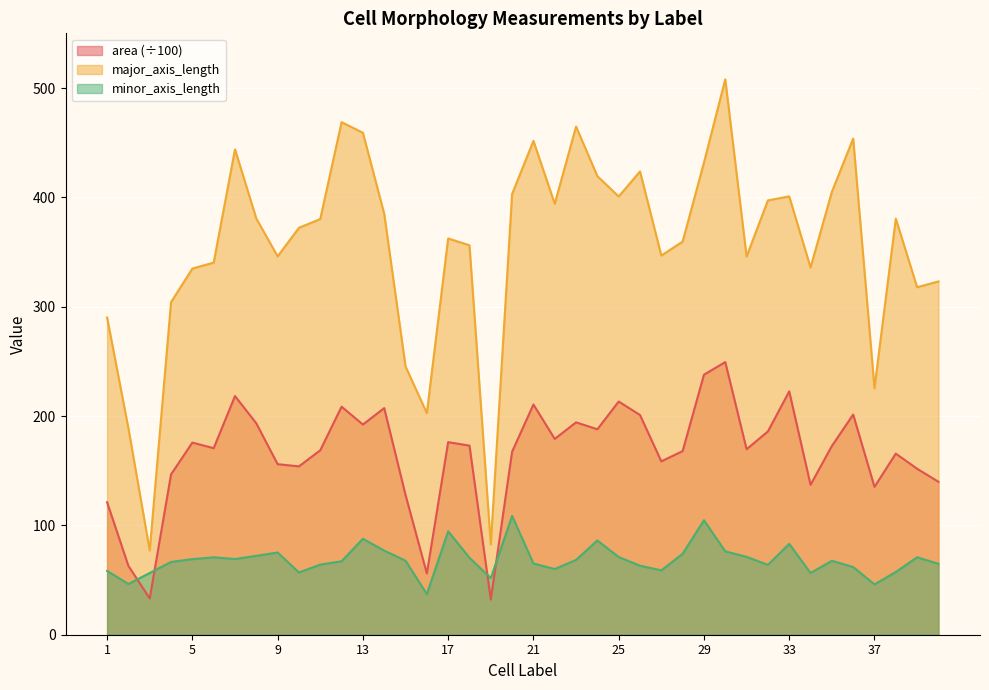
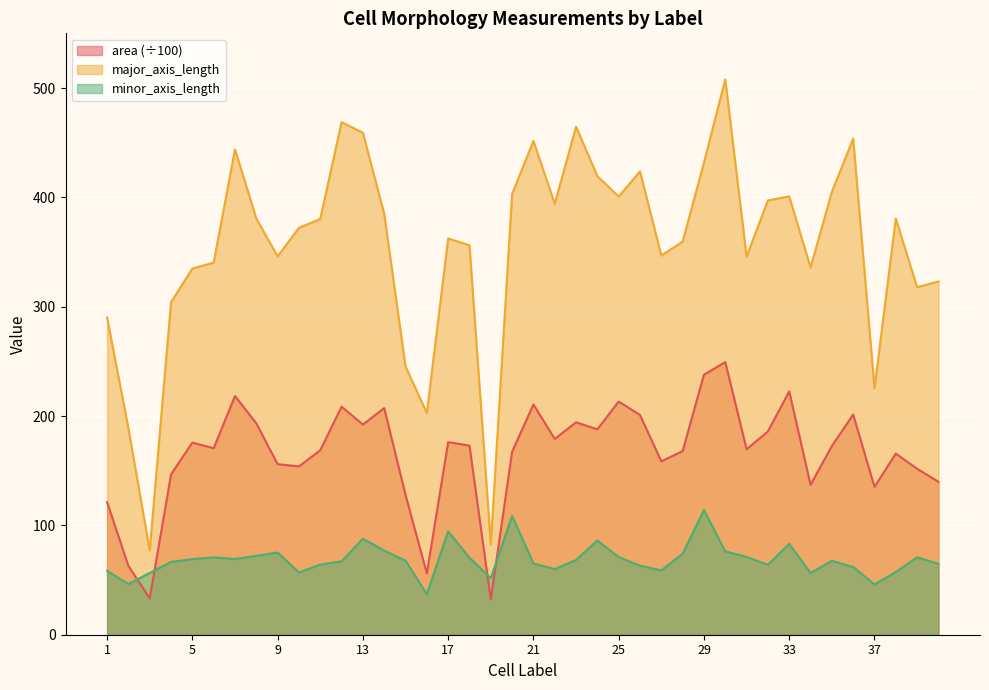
  {
    "area (÷100)": {
      "1": 121,
      "5": 176,
      "9": 156,
      "13": 192,
      "17": 176,
      "21": 211,
      "25": 213,
      "29": 238,
      "33": 223,
      "37": 135
    },
    "major_axis_length": {
      "1": 290,
      "5": 335,
      "9": 346,
      "13": 459,
      "17": 362,
      "21": 452,
      "25": 401,
      "29": 432,
      "33": 401,
      "37": 225
    },
    "minor_axis_length": {
      "1": 58,
      "5": 69,
      "9": 75,
      "13": 88,
      "17": 95,
      "21": 65,
      "25": 71,
-     "29": 105,
+     "29": 114,
      "33": 83,
      "37": 46
    }
  }
